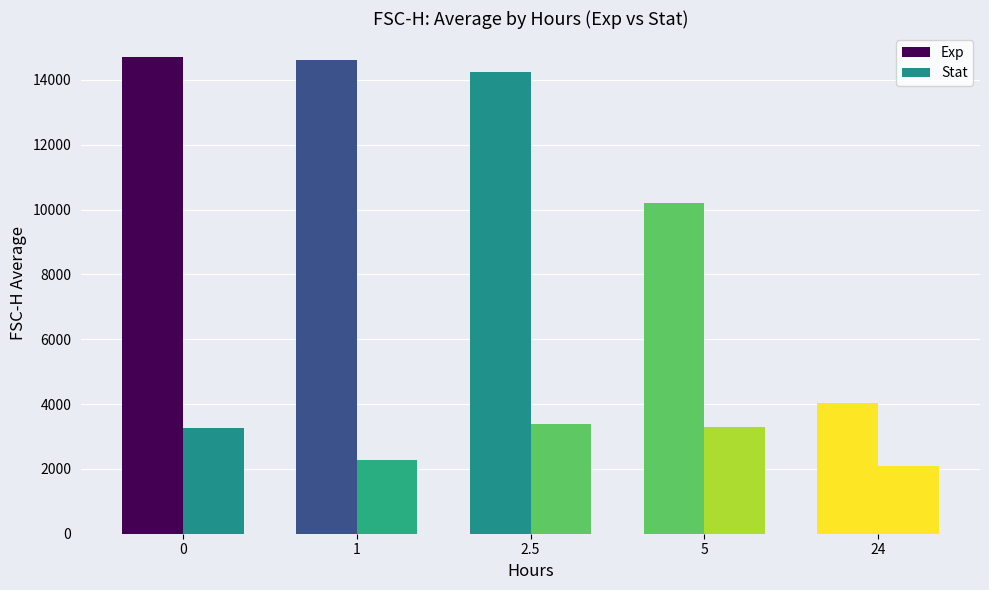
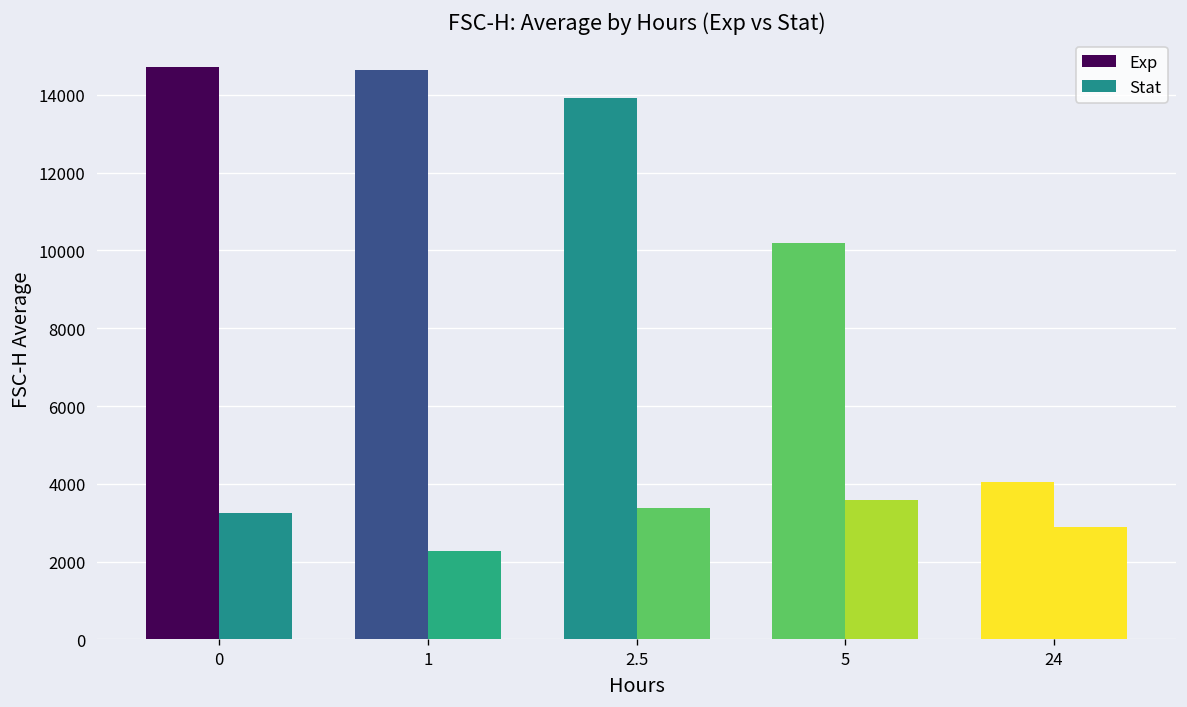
  {
    "Exp": {
      "0": 14700,
      "1": 14600,
-     "2.5": 14200,
+     "2.5": 13900,
      "5": 10200,
      "24": 4000
    },
    "Stat": {
      "0": 3300,
      "1": 2300,
      "2.5": 3400,
-     "5": 3300,
-     "24": 2100
+     "5": 3600,
+     "24": 2900
    }
  }
